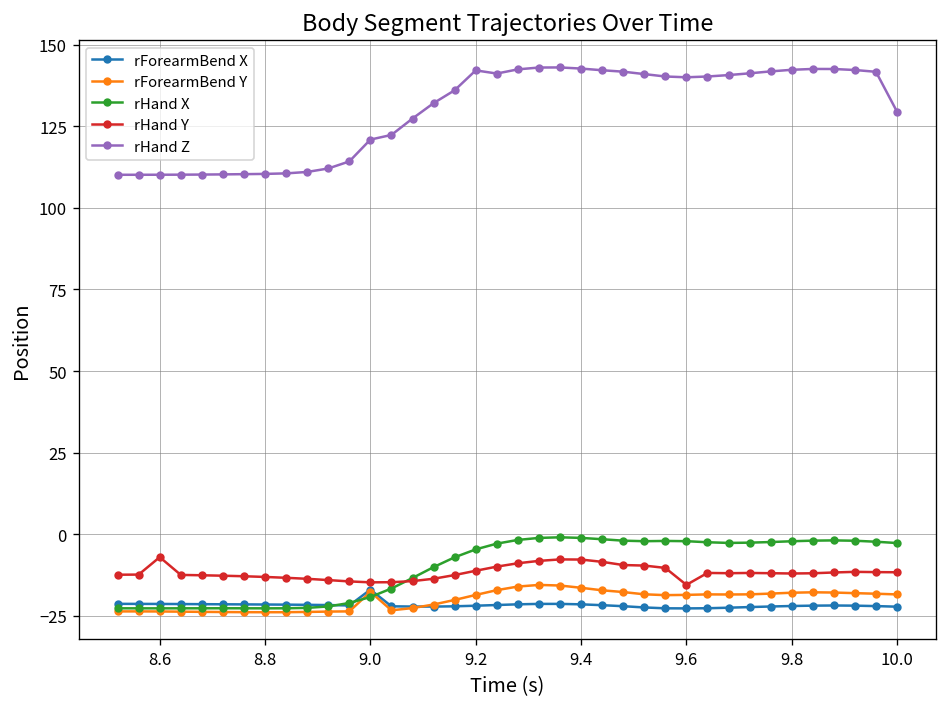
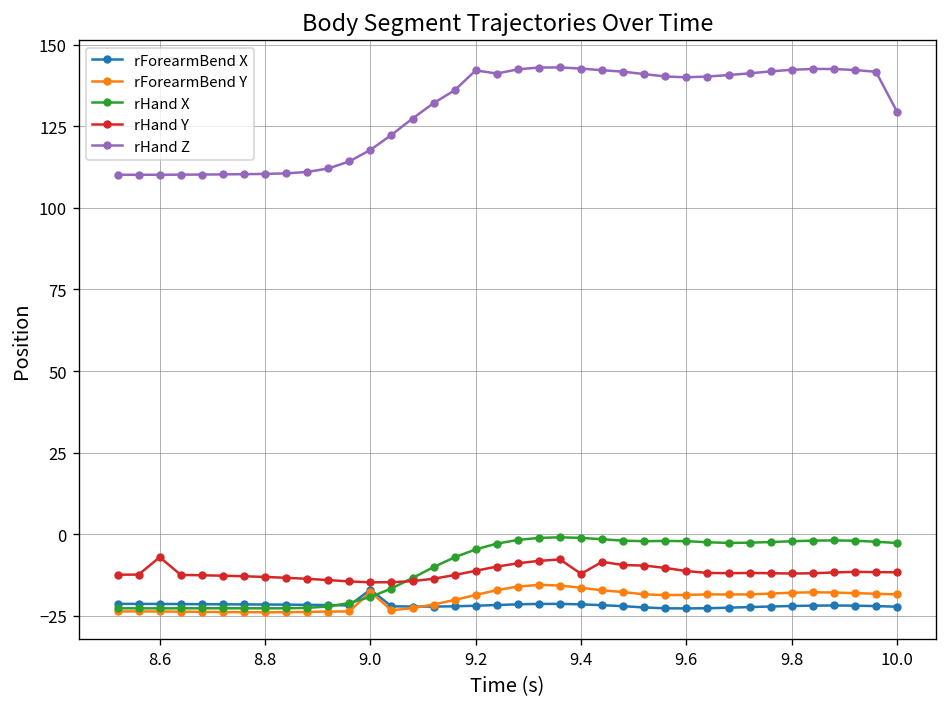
  {
    "rForearmBend X": {
      "8.6": -21,
      "8.8": -22,
      "9.2": -22,
      "9.4": -21,
      "9.6": -23,
      "9.8": -22,
      "10.0": -22
    },
    "rForearmBend Y": {
      "8.6": -24,
      "8.8": -24,
      "9.2": -19,
      "9.4": -16,
      "9.6": -19,
      "9.8": -18,
      "10.0": -18
    },
    "rHand X": {
      "8.6": -23,
      "8.8": -23,
      "9.0": -19,
      "9.2": -5,
      "9.4": -1,
      "9.6": -2,
      "9.8": -2,
      "10.0": -3
    },
    "rHand Y": {
      "8.6": -7,
      "8.8": -13,
      "9.0": -15,
      "9.2": -11,
-     "9.4": -8,
-     "9.6": -16,
+     "9.4": -12,
+     "9.6": -11,
      "9.8": -12,
      "10.0": -12
    },
    "rHand Z": {
      "8.6": 110,
      "8.8": 110,
-     "9.0": 121,
+     "9.0": 118,
      "9.2": 142,
      "9.4": 143,
      "9.6": 140,
      "9.8": 142,
      "10.0": 129
    }
  }
